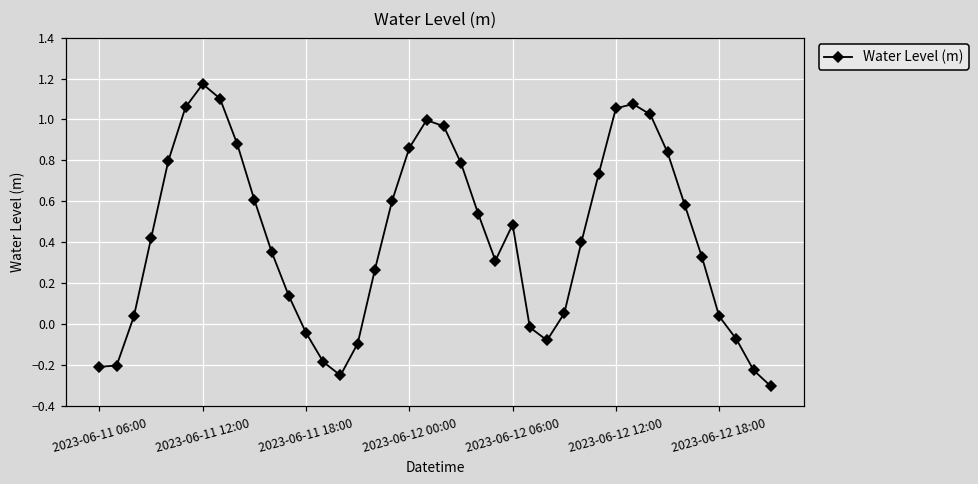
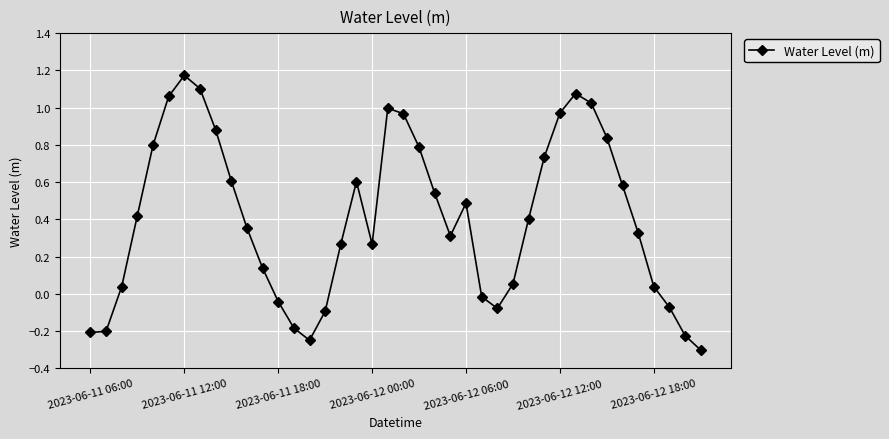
  {
    "2023-06-11 06:00": -0.21,
    "2023-06-11 12:00": 1.17,
    "2023-06-11 18:00": -0.04,
-   "2023-06-12 00:00": 0.86,
+   "2023-06-12 00:00": 0.27,
    "2023-06-12 06:00": 0.49,
-   "2023-06-12 12:00": 1.05,
+   "2023-06-12 12:00": 0.97,
    "2023-06-12 18:00": 0.04
  }
